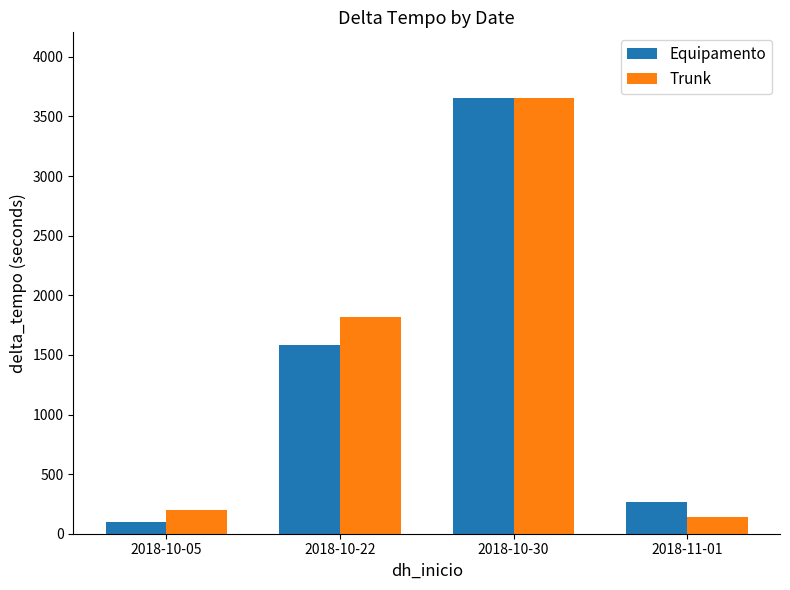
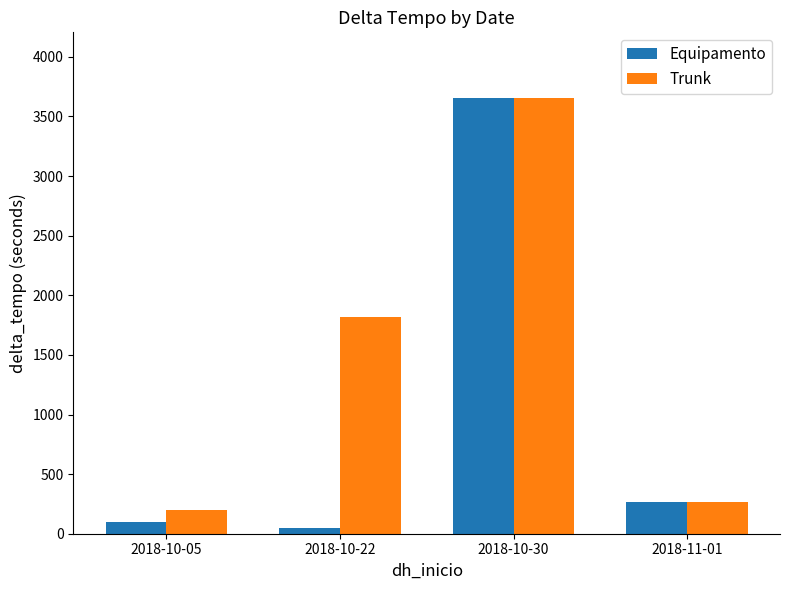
  {
    "Equipamento": {
      "2018-10-05": 100,
-     "2018-10-22": 1590,
+     "2018-10-22": 50,
      "2018-10-30": 3660,
      "2018-11-01": 270
    },
    "Trunk": {
      "2018-10-05": 200,
      "2018-10-22": 1820,
      "2018-10-30": 3660,
-     "2018-11-01": 140
+     "2018-11-01": 270
    }
  }
